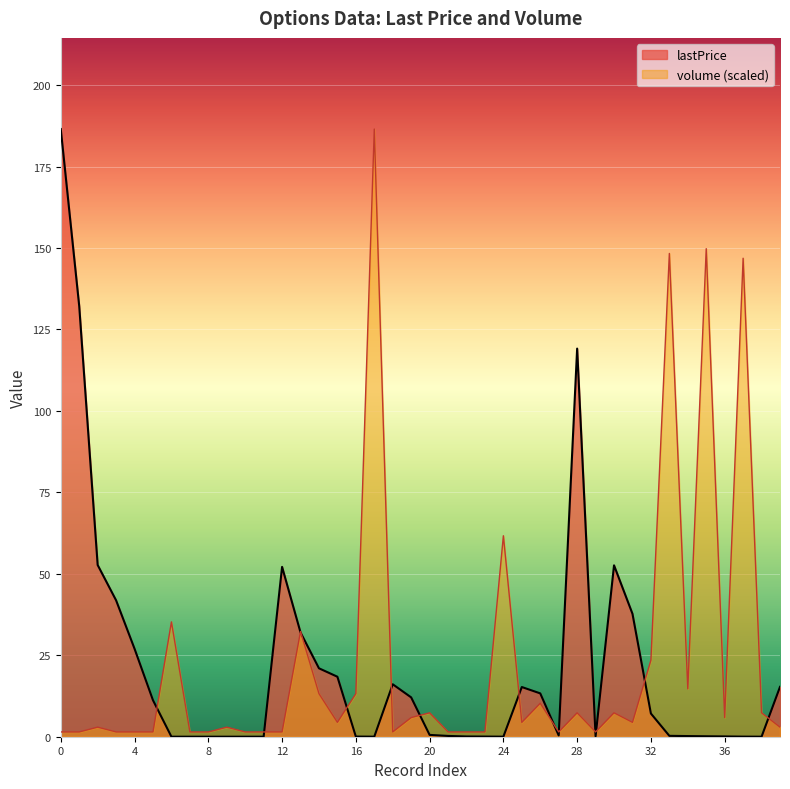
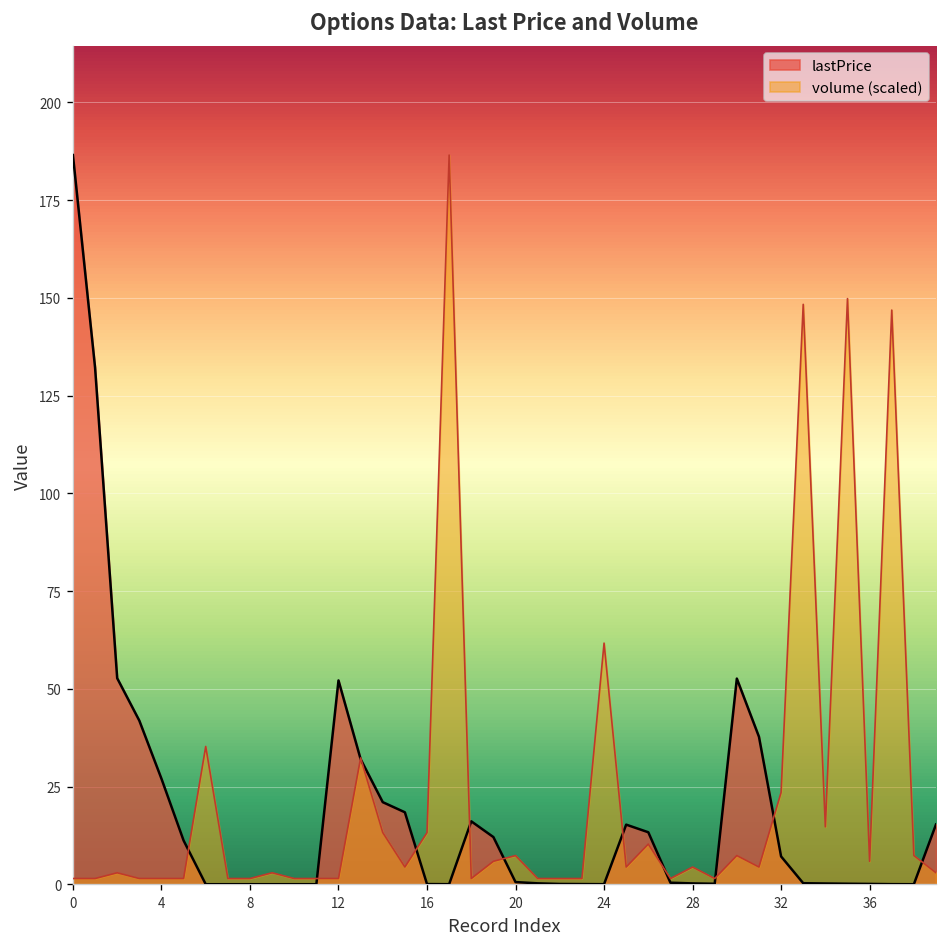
  {
    "lastPrice": {
      "0": 187,
      "4": 27,
      "8": 0,
      "12": 52,
      "16": 0,
      "20": 1,
      "24": 0,
-     "28": 119,
+     "28": 0,
      "32": 7,
      "36": 0
    },
    "volume (scaled)": {
      "0": 1,
      "4": 1,
      "8": 1,
      "12": 1,
      "16": 13,
      "20": 7,
      "24": 62,
-     "28": 7,
+     "28": 4,
      "32": 23,
      "36": 6
    }
  }
